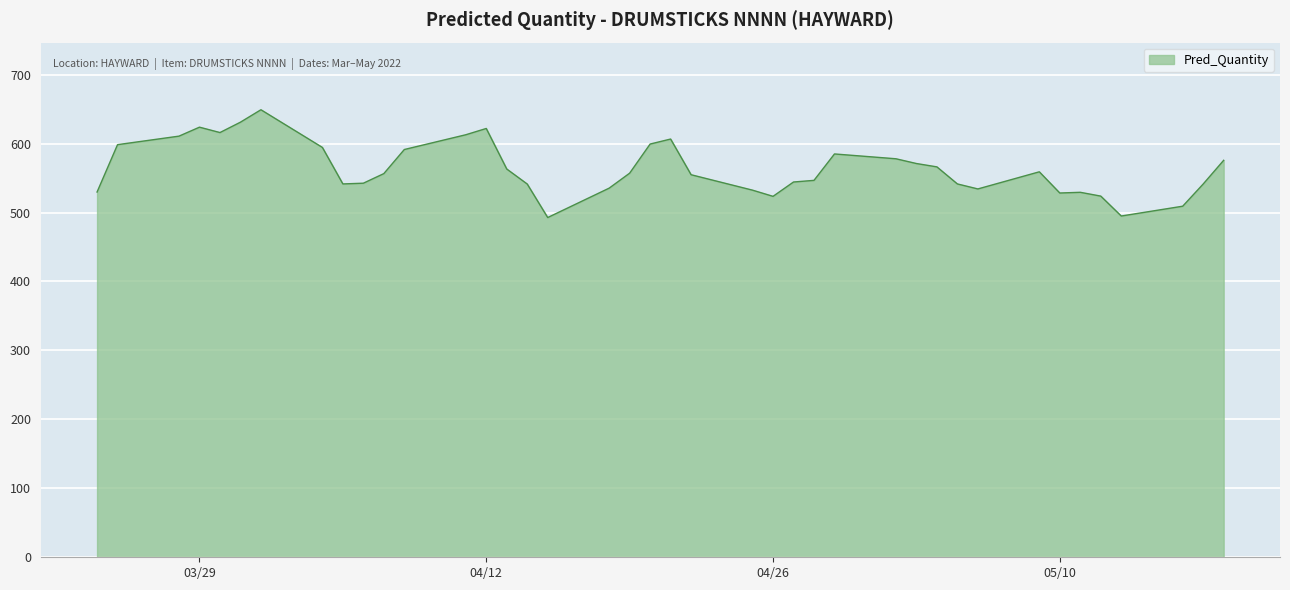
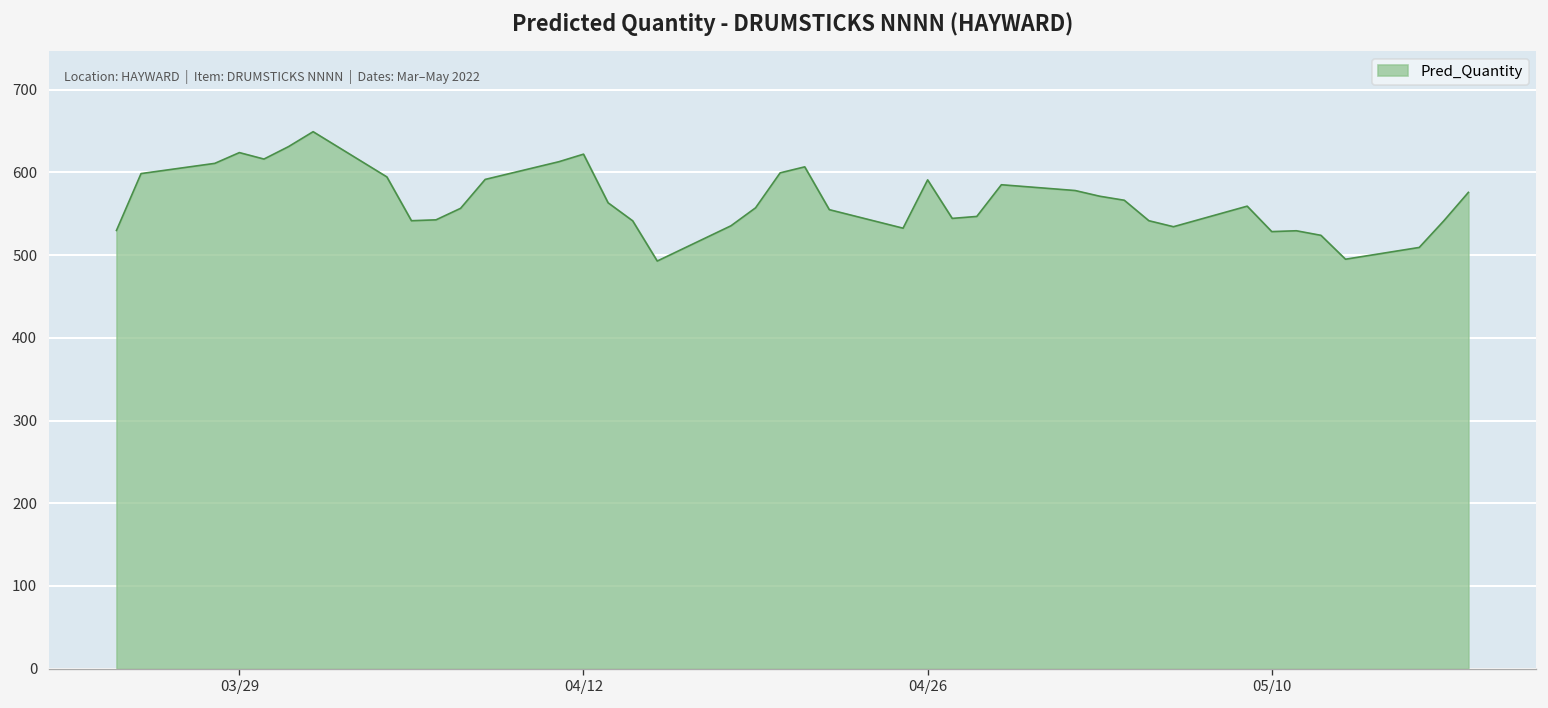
  {
    "03/29": 620,
    "04/12": 620,
-   "04/26": 520,
+   "04/26": 590,
    "05/10": 530
  }
